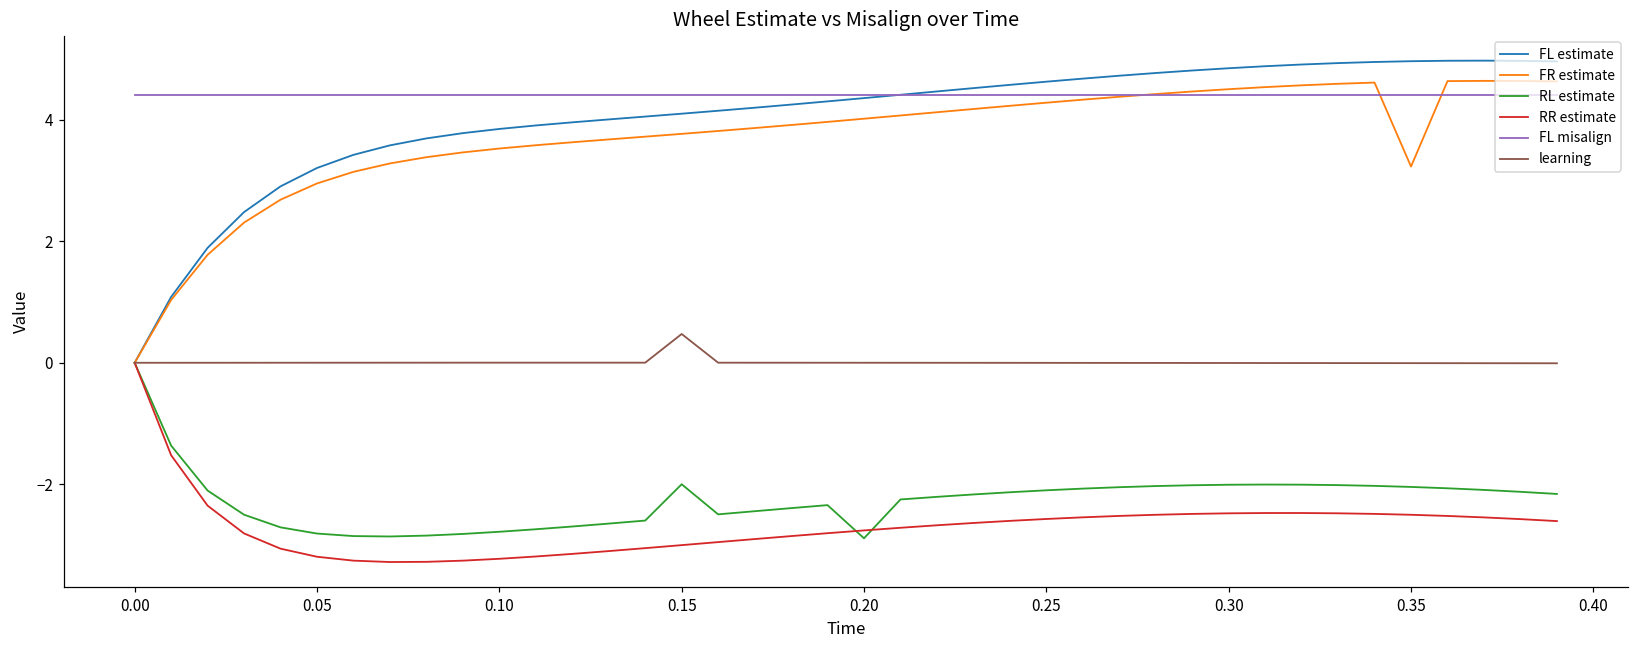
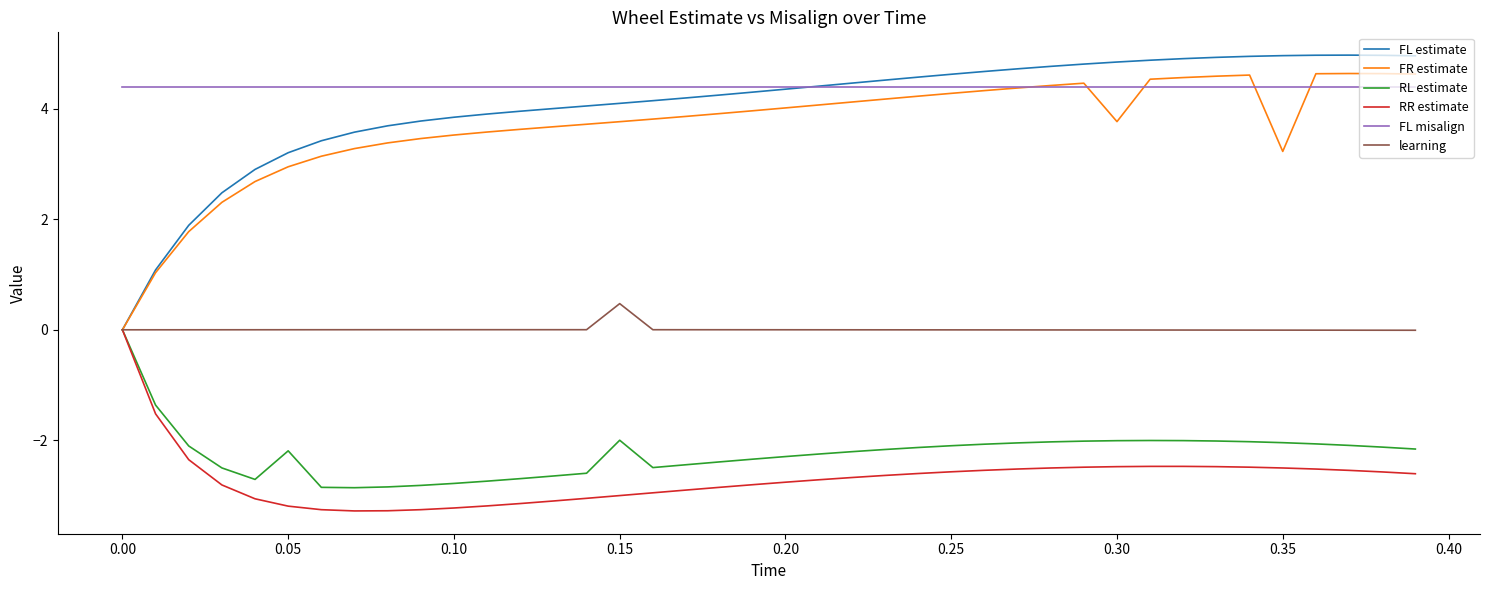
  {
    "FL estimate": {
      "0.05": 3.2,
      "0.10": 3.8,
      "0.15": 4.1,
      "0.25": 4.6,
      "0.30": 4.8,
      "0.35": 5.0
    },
    "FR estimate": {
      "0.05": 3.0,
      "0.10": 3.5,
      "0.15": 3.8,
      "0.20": 4.0,
      "0.25": 4.3,
-     "0.30": 4.5,
+     "0.30": 3.8,
      "0.35": 3.2
    },
    "RL estimate": {
-     "0.05": -2.8,
+     "0.05": -2.2,
      "0.10": -2.8,
      "0.15": -2.0,
-     "0.20": -2.9,
+     "0.20": -2.3,
      "0.25": -2.1,
      "0.30": -2.0,
      "0.35": -2.0
    },
    "RR estimate": {
      "0.05": -3.2,
      "0.10": -3.2,
      "0.15": -3.0,
      "0.20": -2.8,
      "0.25": -2.6,
      "0.30": -2.5,
      "0.35": -2.5
    },
    "FL misalign": {
      "0.00": 4.4,
      "0.05": 4.4,
      "0.10": 4.4,
      "0.15": 4.4,
      "0.25": 4.4,
      "0.30": 4.4,
      "0.35": 4.4
    },
    "learning": {
      "0.05": 0.0,
      "0.10": 0.0,
      "0.15": 0.5,
      "0.20": 0.0,
      "0.25": 0.0,
      "0.30": 0.0,
      "0.35": 0.0
    }
  }
